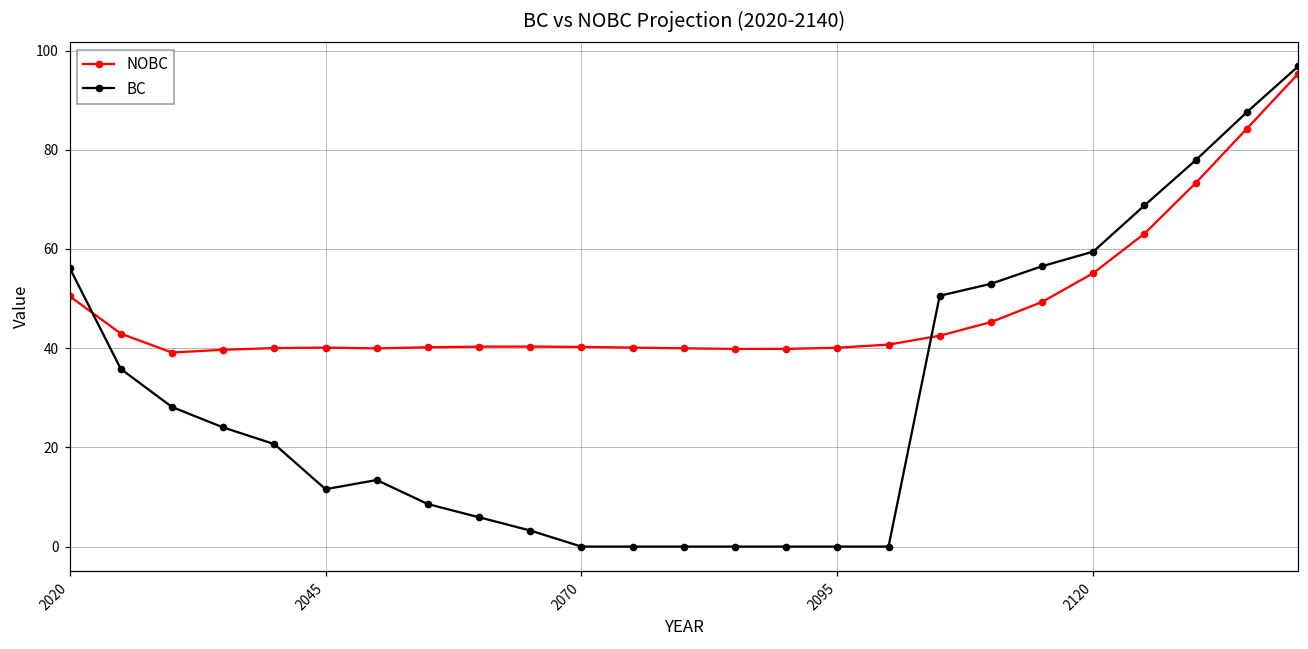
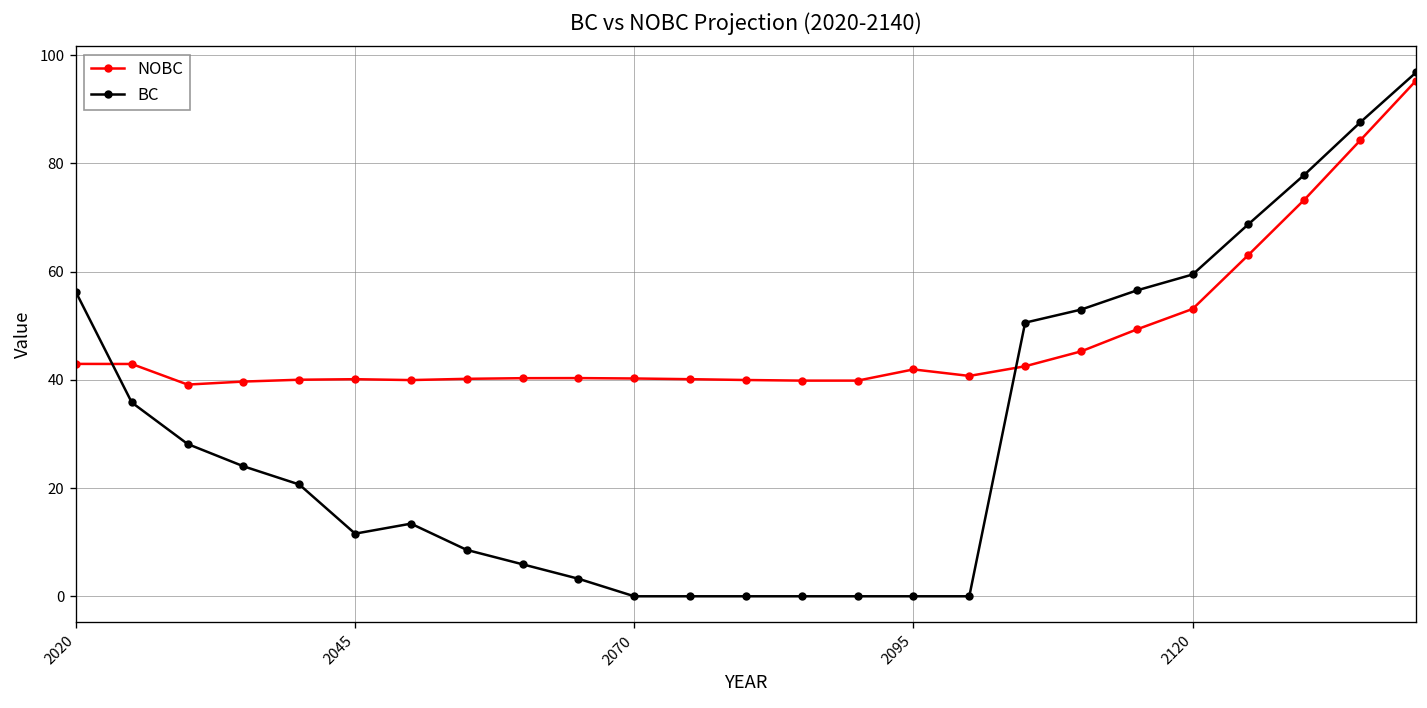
  {
    "NOBC": {
-     "2020": 50,
+     "2020": 43,
      "2045": 40,
      "2070": 40,
-     "2095": 40,
-     "2120": 55
+     "2095": 42,
+     "2120": 53
    },
    "BC": {
      "2020": 56,
      "2045": 12,
      "2070": 0,
      "2095": 0,
      "2120": 59
    }
  }
